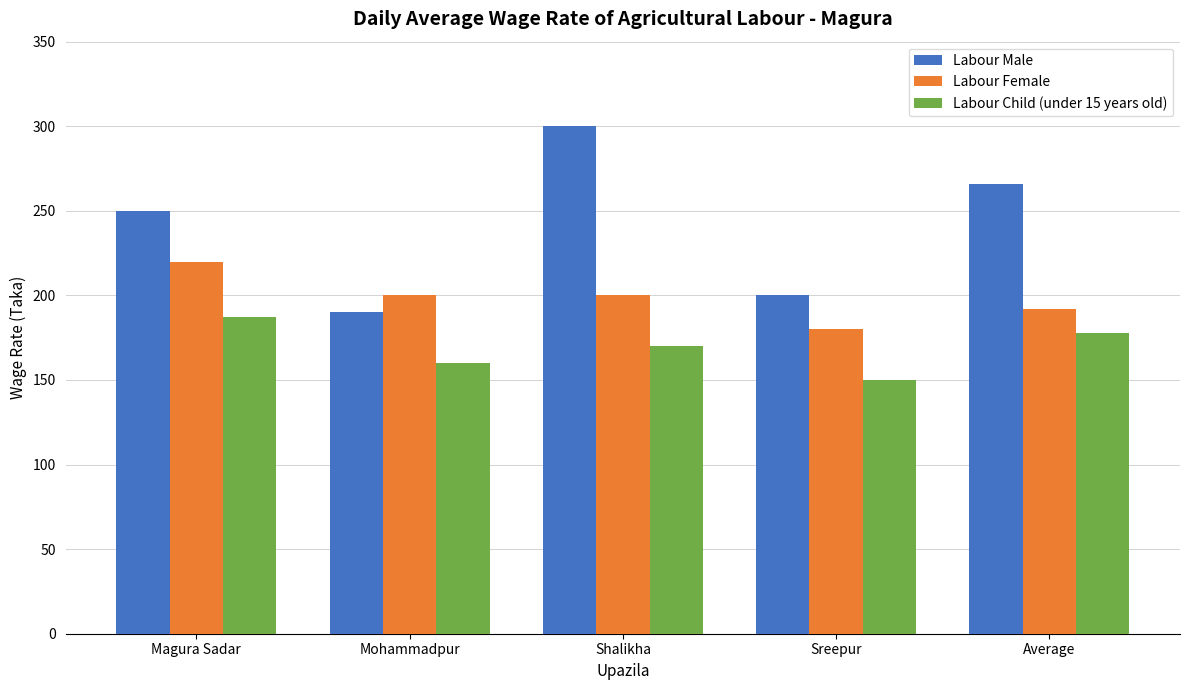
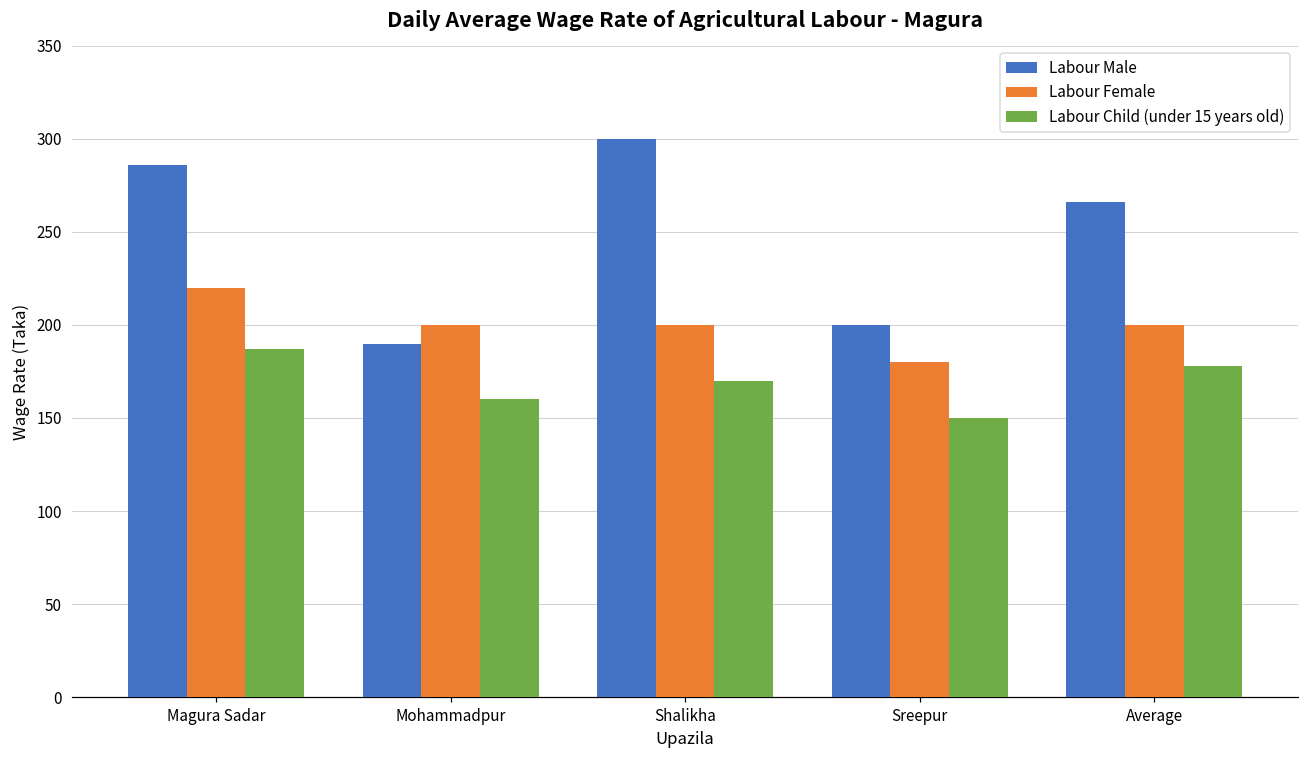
  {
    "Labour Male": {
-     "Magura Sadar": 250,
+     "Magura Sadar": 286,
      "Mohammadpur": 190,
      "Shalikha": 300,
      "Sreepur": 200,
      "Average": 266
    },
    "Labour Female": {
      "Magura Sadar": 220,
      "Mohammadpur": 200,
      "Shalikha": 200,
      "Sreepur": 180,
-     "Average": 192
+     "Average": 200
    },
    "Labour Child (under 15 years old)": {
      "Magura Sadar": 187,
      "Mohammadpur": 160,
      "Shalikha": 170,
      "Sreepur": 150,
      "Average": 178
    }
  }
